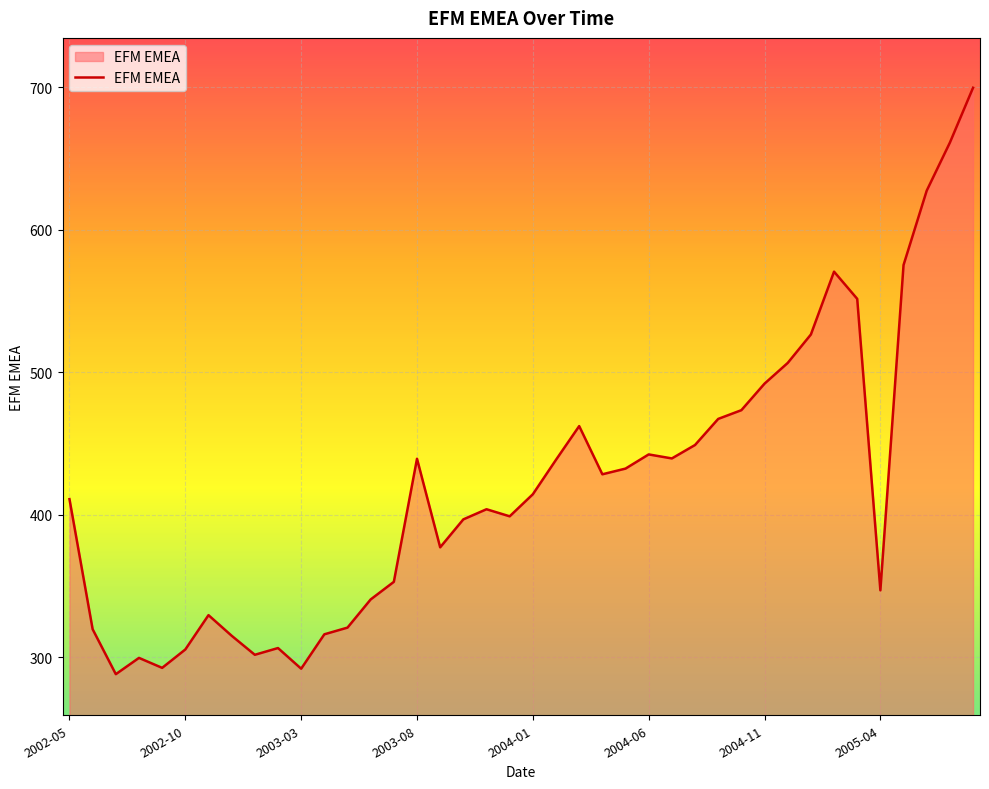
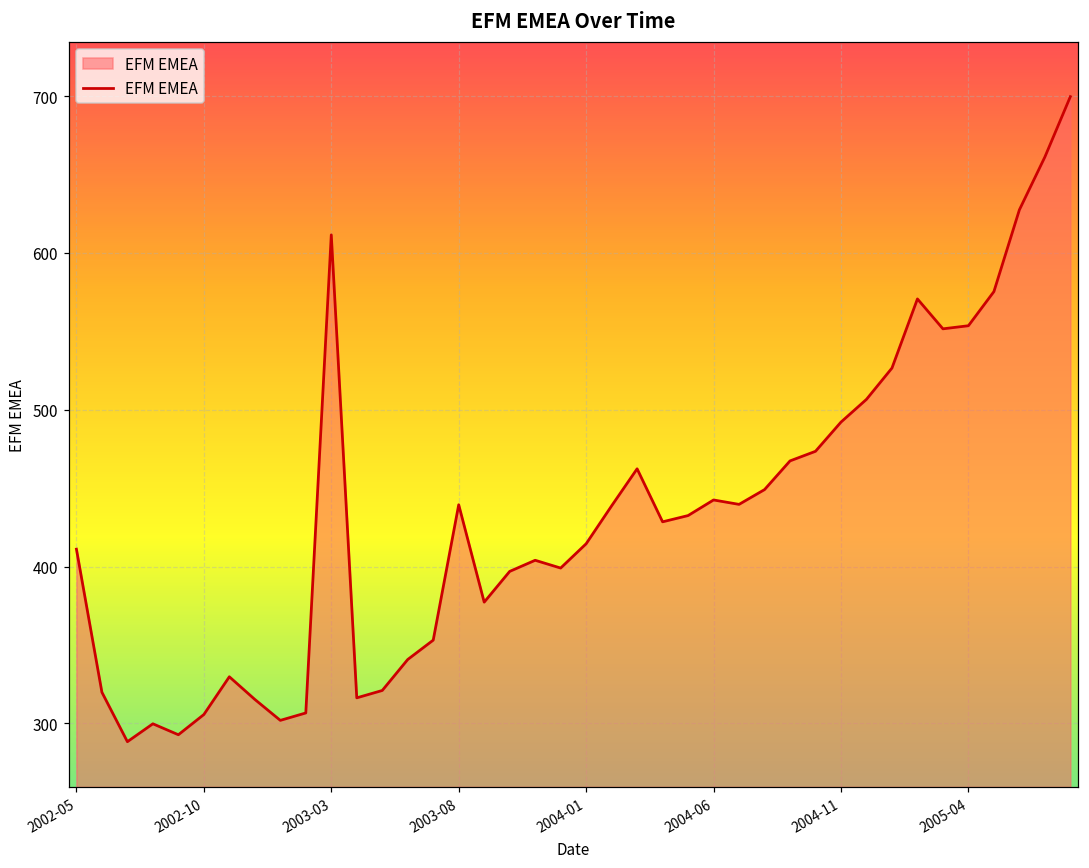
  {
    "2002-05": 411,
    "2002-10": 306,
-   "2003-03": 292,
+   "2003-03": 611,
    "2003-08": 439,
    "2004-01": 415,
    "2004-06": 442,
    "2004-11": 492,
-   "2005-04": 347
+   "2005-04": 554
  }
